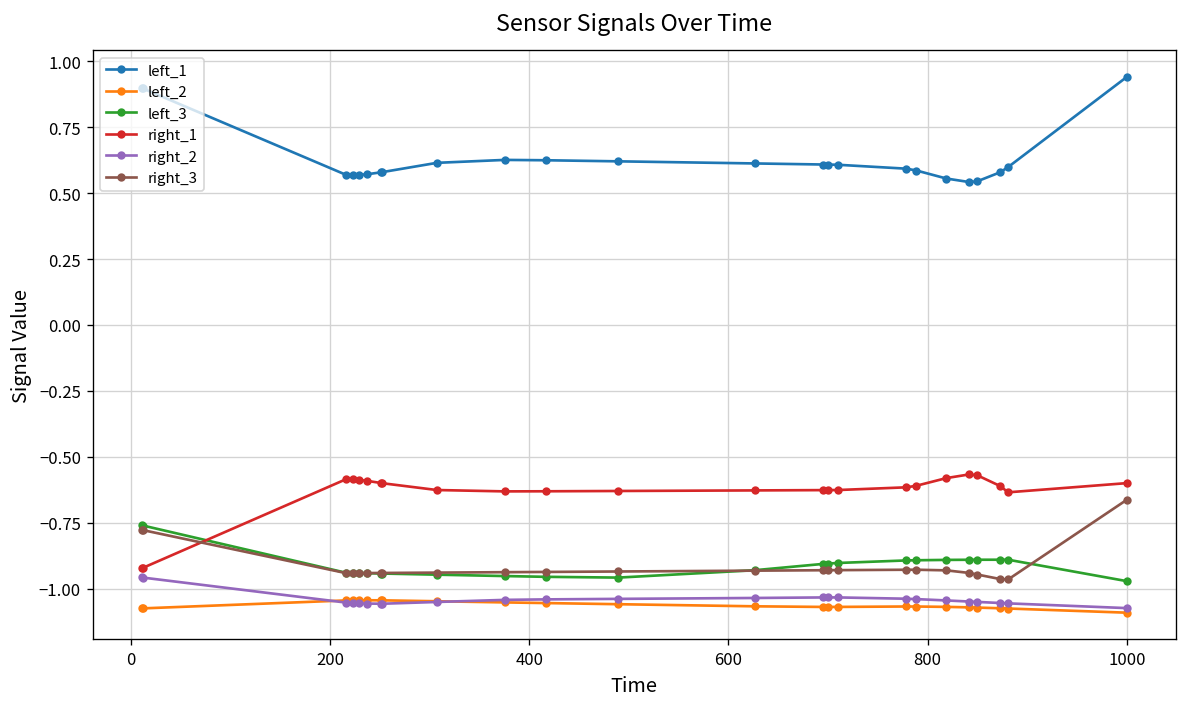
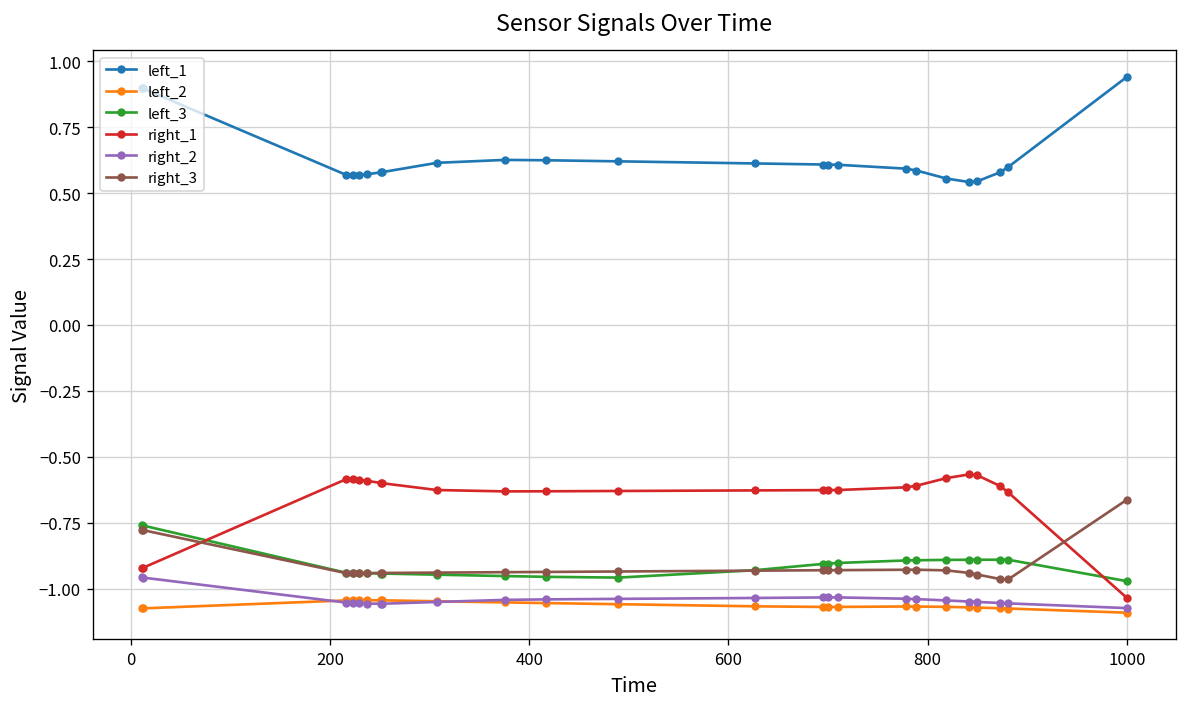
  {
    "left_1": {
      "1000": 0.94
    },
    "left_2": {
      "1000": -1.09
    },
    "left_3": {
      "1000": -0.97
    },
    "right_1": {
-     "1000": -0.60
+     "1000": -1.03
    },
    "right_2": {
      "1000": -1.07
    },
    "right_3": {
      "1000": -0.66
    }
  }
